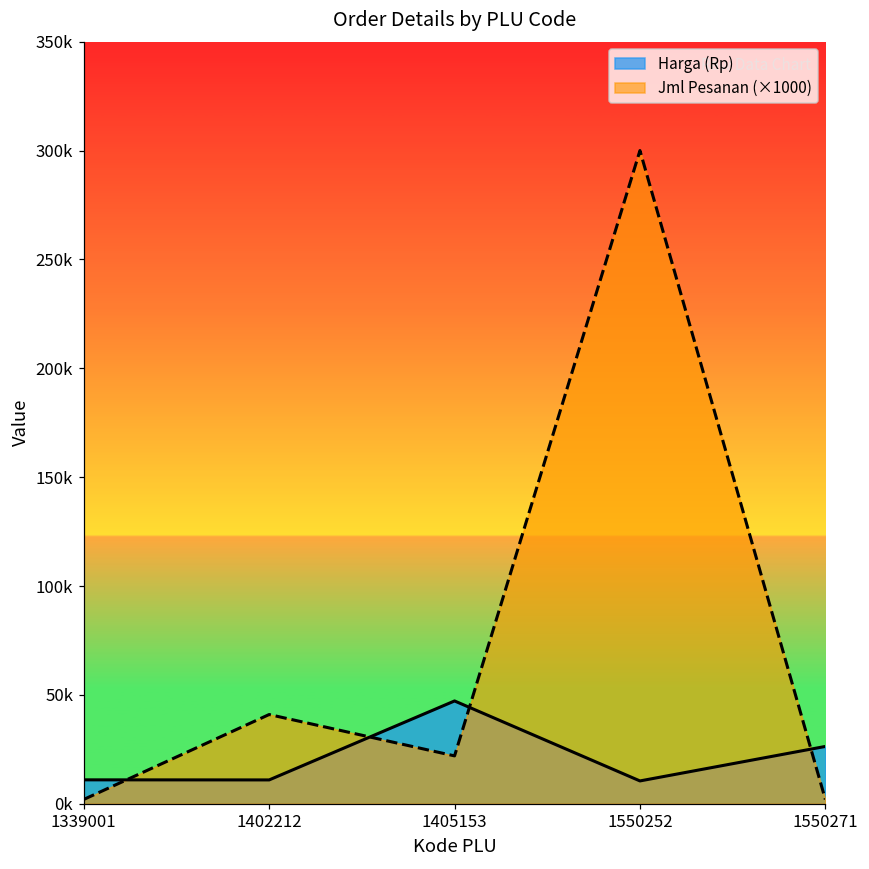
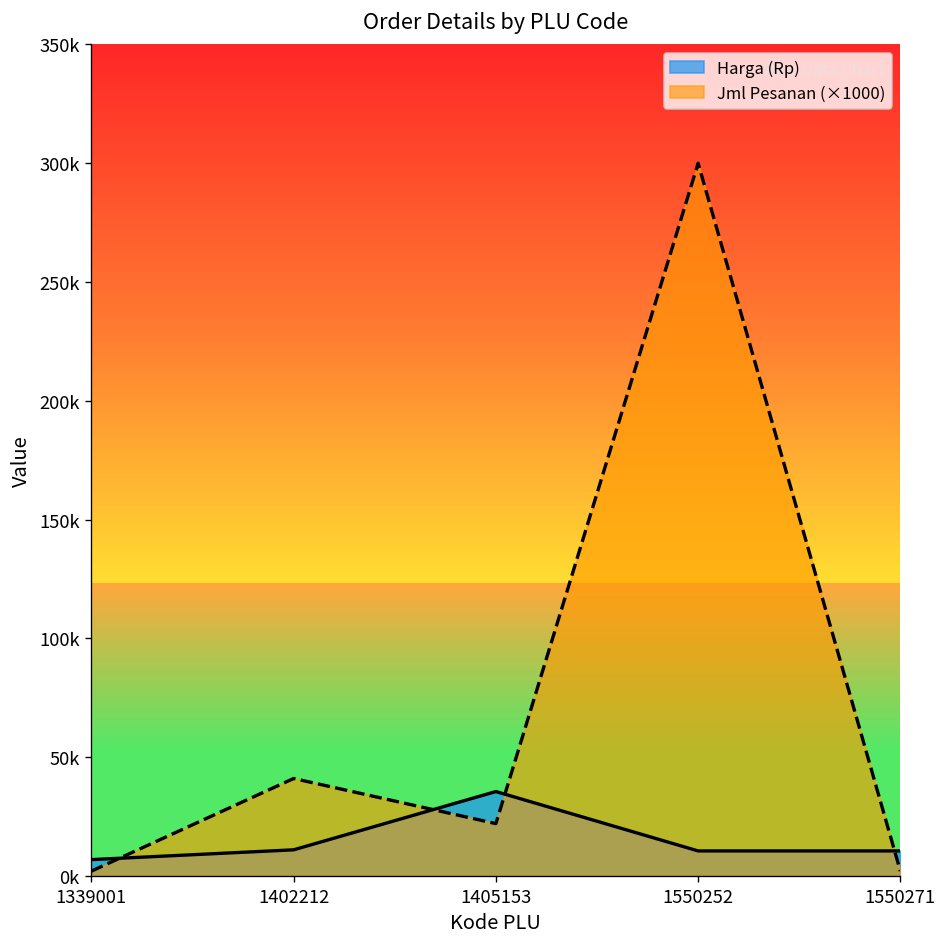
  {
    "Harga (Rp)": {
-     "1339001": 11000,
+     "1339001": 7000,
      "1402212": 11000,
-     "1405153": 47000,
+     "1405153": 36000,
      "1550252": 11000,
-     "1550271": 26000
+     "1550271": 11000
    },
    "Jml Pesanan (×1000)": {
      "1339001": 2000,
      "1402212": 41000,
      "1405153": 22000,
      "1550252": 300000,
      "1550271": 2000
    }
  }
